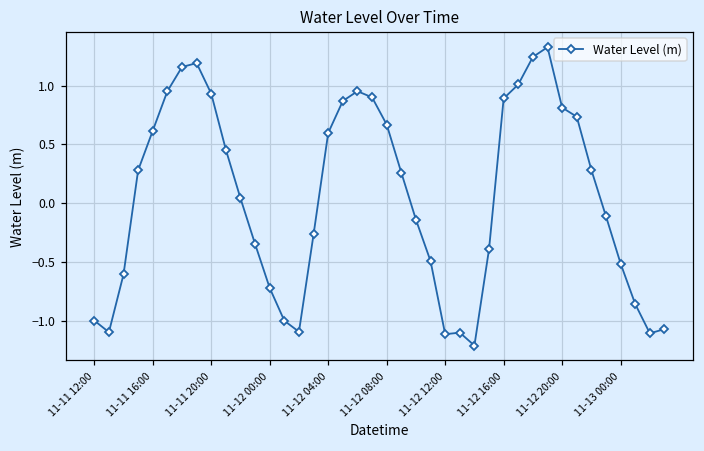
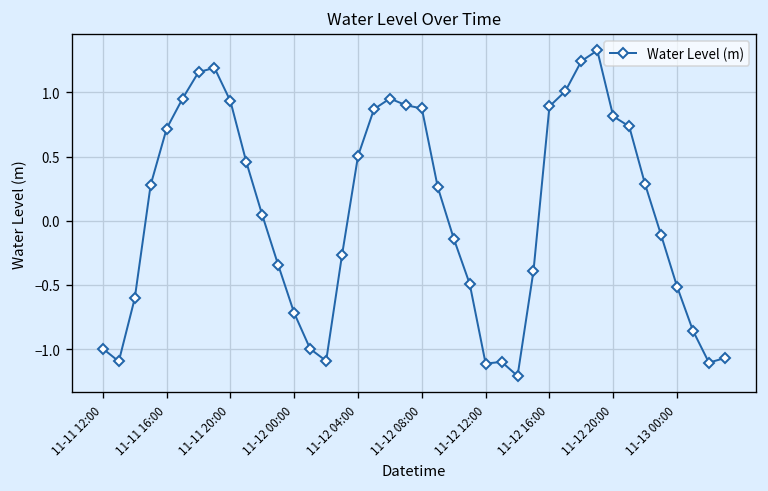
  {
    "11-11 12:00": -1.00,
-   "11-11 16:00": 0.62,
+   "11-11 16:00": 0.72,
    "11-11 20:00": 0.93,
    "11-12 00:00": -0.72,
-   "11-12 04:00": 0.60,
-   "11-12 08:00": 0.67,
+   "11-12 04:00": 0.51,
+   "11-12 08:00": 0.88,
    "11-12 12:00": -1.11,
    "11-12 16:00": 0.89,
    "11-12 20:00": 0.81,
    "11-13 00:00": -0.51
  }
